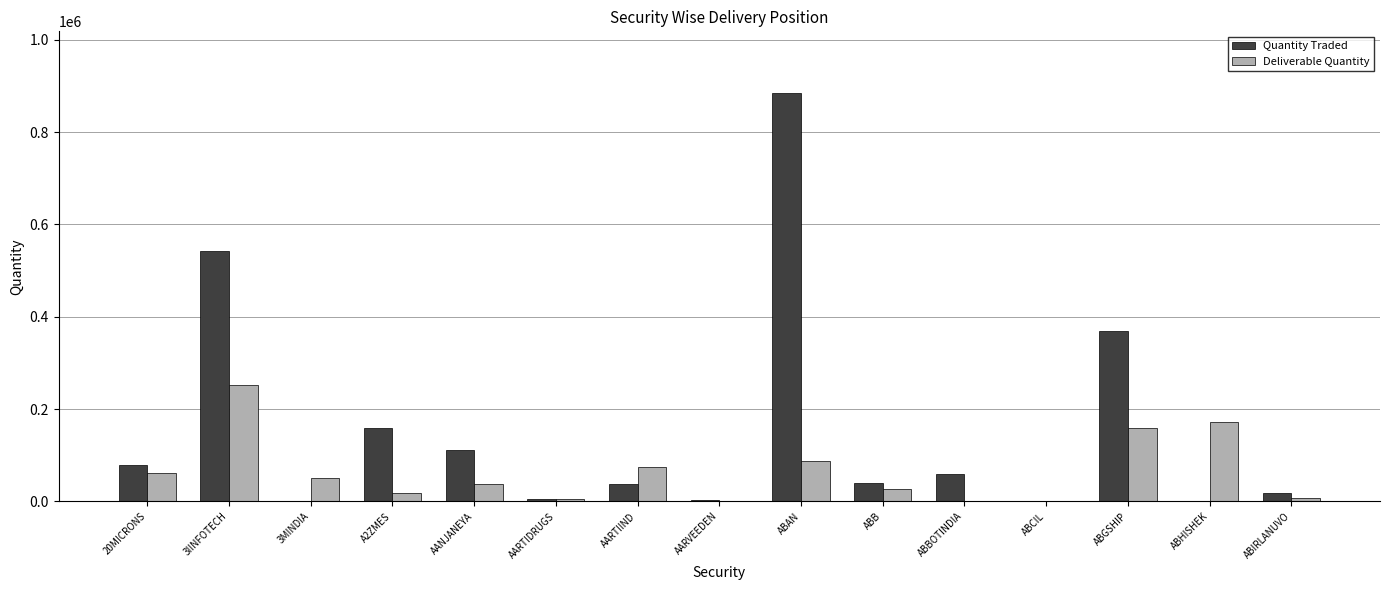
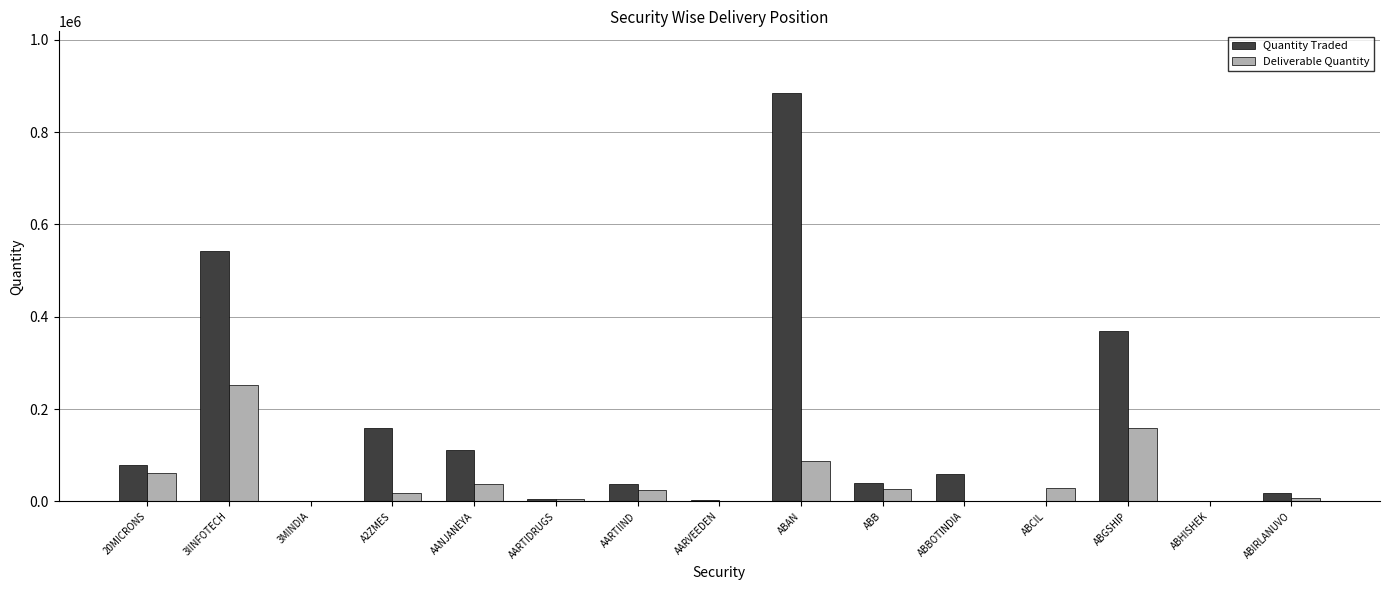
  {
    "Quantity Traded": {
      "20MICRONS": 80000,
      "3IINFOTECH": 540000,
      "A2ZMES": 160000,
      "AANJANEYA": 110000,
      "AARTIDRUGS": 10000,
      "AARTIIND": 40000,
      "ABAN": 890000,
      "ABB": 40000,
      "ABBOTINDIA": 60000,
      "ABGSHIP": 370000,
      "ABIRLANUVO": 20000
    },
    "Deliverable Quantity": {
      "20MICRONS": 60000,
      "3IINFOTECH": 250000,
-     "3MINDIA": 50000,
+     "3MINDIA": 0,
      "A2ZMES": 20000,
      "AANJANEYA": 40000,
-     "AARTIIND": 70000,
+     "AARTIIND": 20000,
      "ABAN": 90000,
      "ABB": 30000,
-     "ABCIL": 0,
+     "ABCIL": 30000,
      "ABGSHIP": 160000,
-     "ABHISHEK": 170000,
+     "ABHISHEK": 0,
      "ABIRLANUVO": 10000
    }
  }
